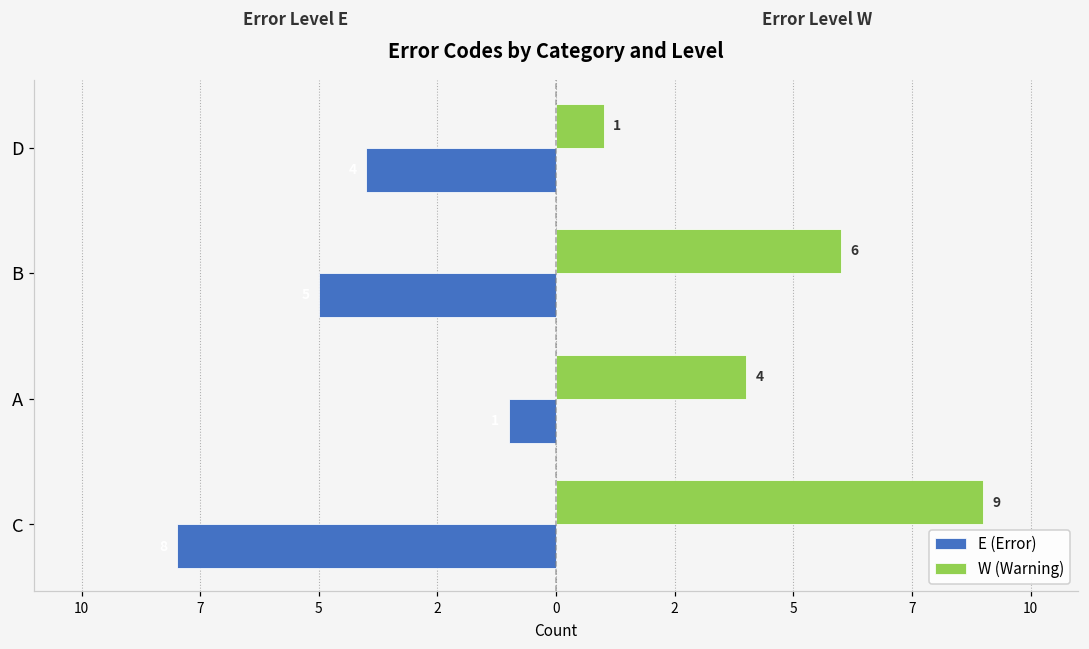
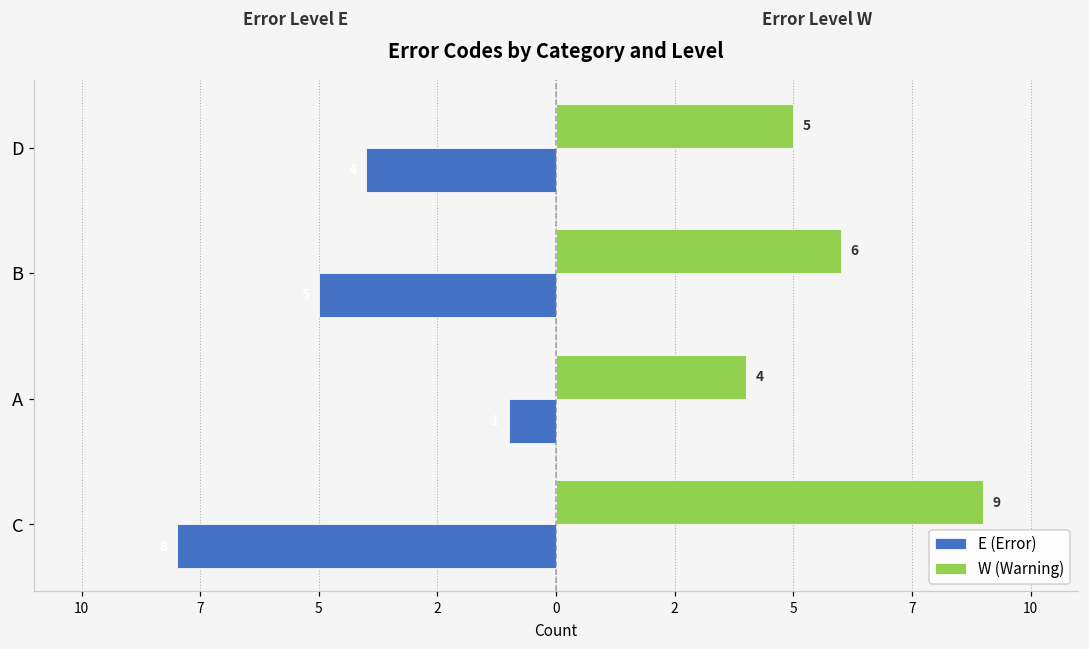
  {
    "W (Warning)": {
-     "D": 1,
+     "D": 5,
      "B": 6,
      "A": 4,
      "C": 9
    }
  }
